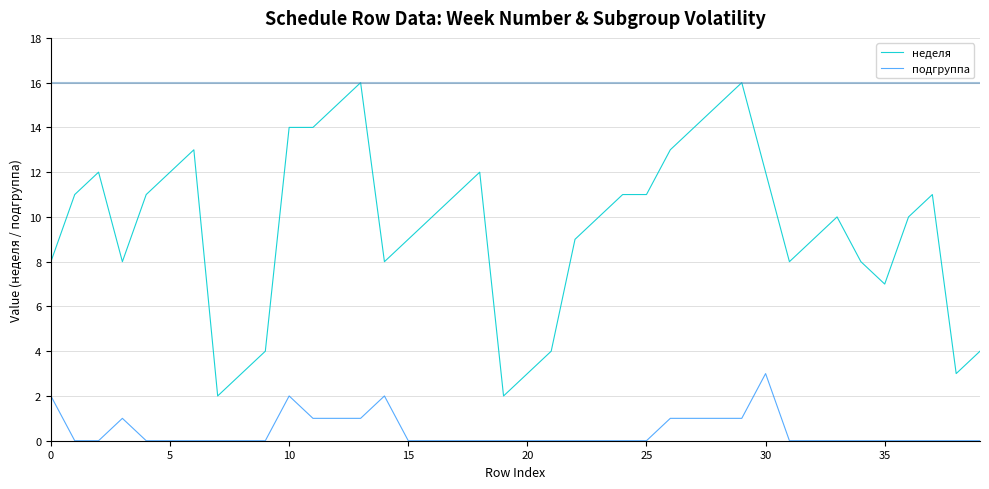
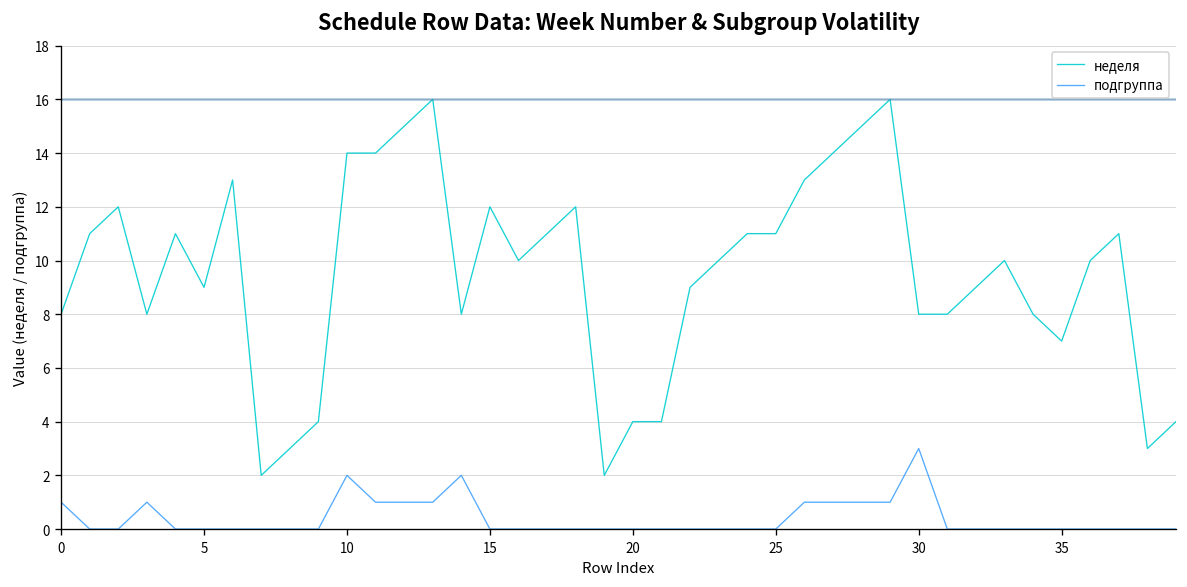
  {
    "неделя": {
      "0": 8,
-     "5": 12,
+     "5": 9,
      "10": 14,
-     "15": 9,
-     "20": 3,
+     "15": 12,
+     "20": 4,
      "25": 11,
-     "30": 12,
+     "30": 8,
      "35": 7
    },
    "подгруппа": {
-     "0": 2,
+     "0": 1,
      "5": 0,
      "10": 2,
      "15": 0,
      "20": 0,
      "25": 0,
      "30": 3,
      "35": 0
    }
  }
